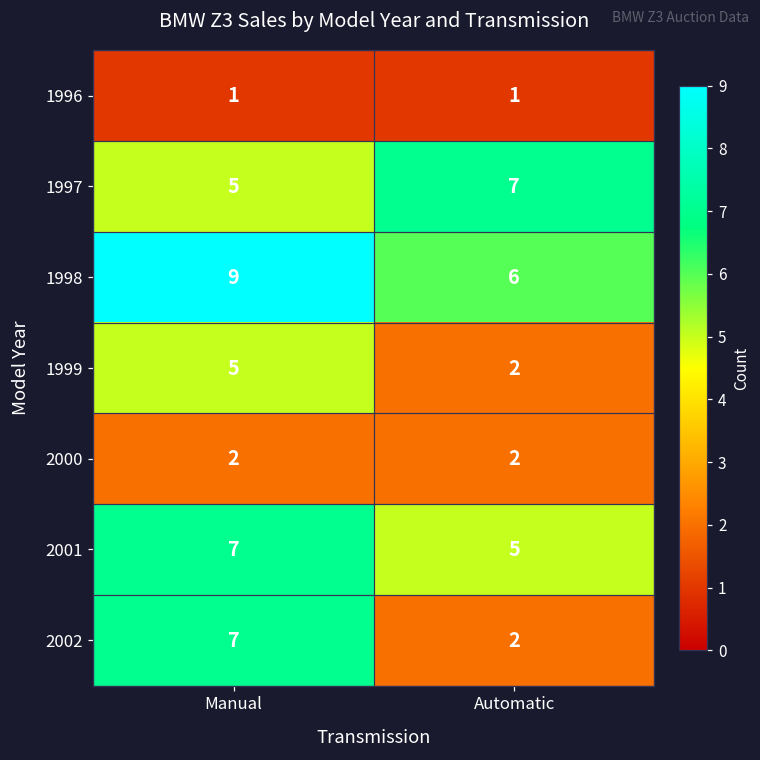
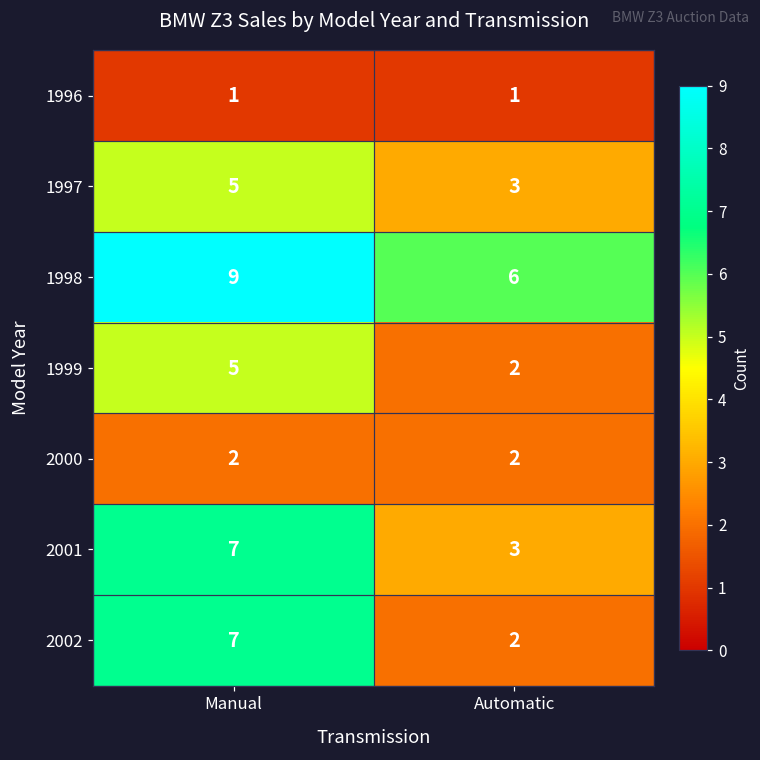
  {
    "1996": {
      "Manual": 1,
      "Automatic": 1
    },
    "1997": {
      "Manual": 5,
-     "Automatic": 7
+     "Automatic": 3
    },
    "1998": {
      "Manual": 9,
      "Automatic": 6
    },
    "1999": {
      "Manual": 5,
      "Automatic": 2
    },
    "2000": {
      "Manual": 2,
      "Automatic": 2
    },
    "2001": {
      "Manual": 7,
-     "Automatic": 5
+     "Automatic": 3
    },
    "2002": {
      "Manual": 7,
      "Automatic": 2
    }
  }
